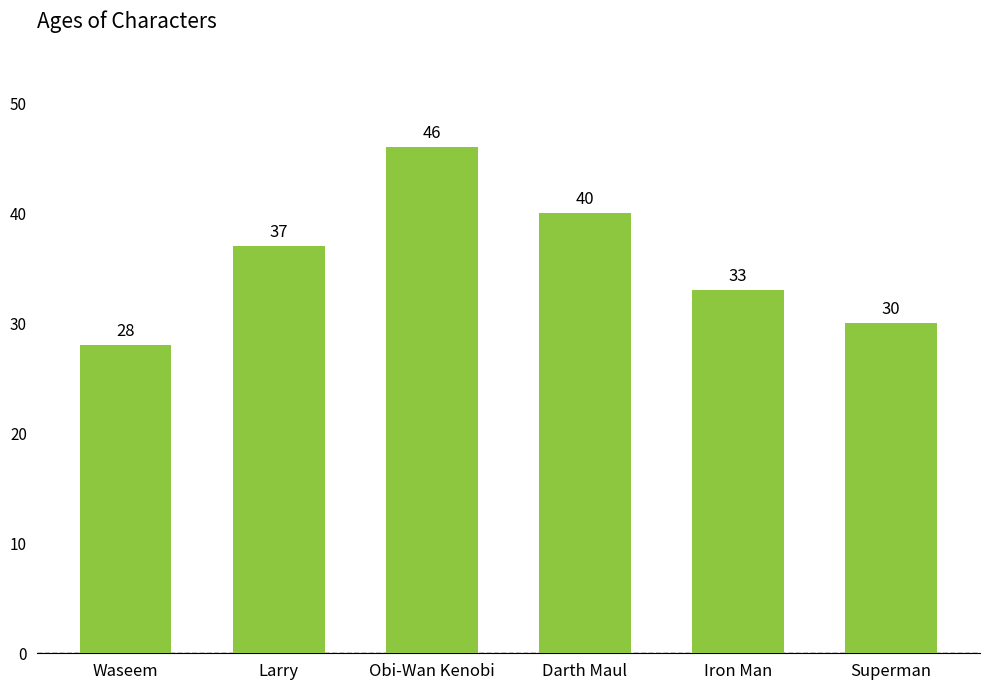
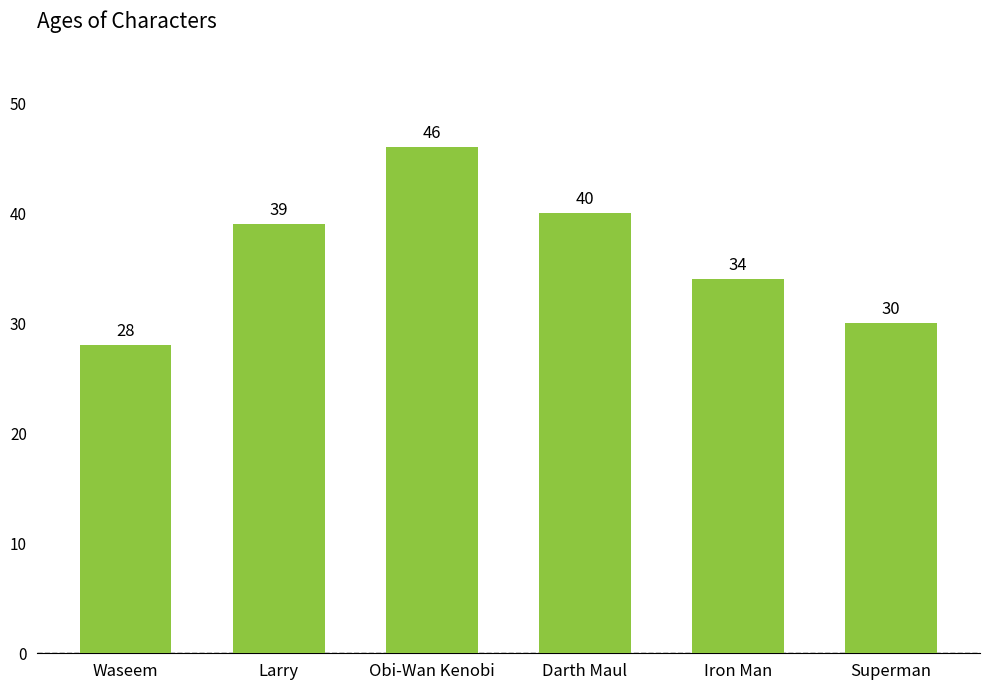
  {
    "Waseem": 28,
-   "Larry": 37,
+   "Larry": 39,
    "Obi-Wan Kenobi": 46,
    "Darth Maul": 40,
-   "Iron Man": 33,
+   "Iron Man": 34,
    "Superman": 30
  }
